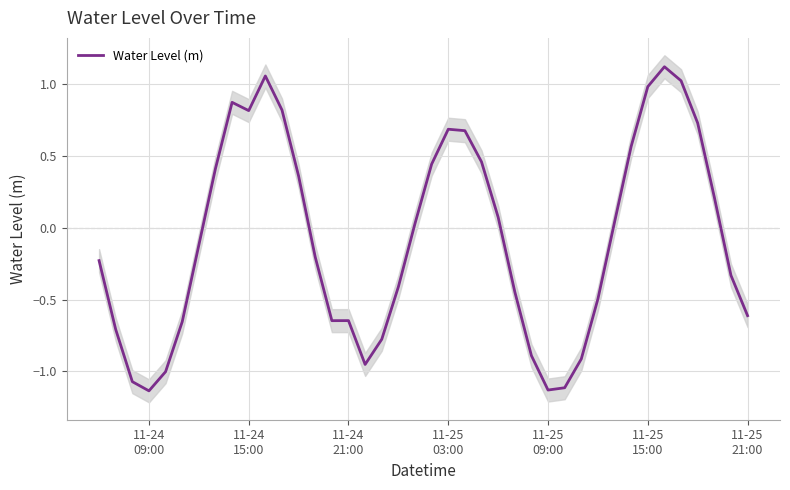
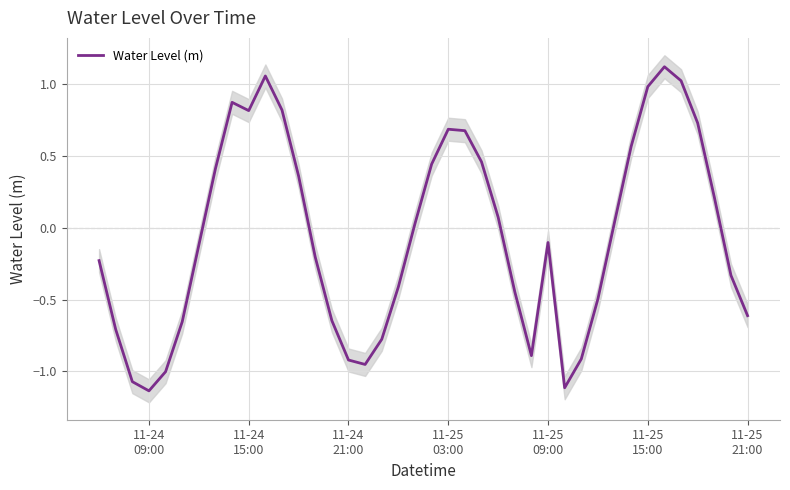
  {
    "Water Level (m)": {
      "11-24 09:00": -1.13,
      "11-24 15:00": 0.81,
-     "11-24 21:00": -0.65,
+     "11-24 21:00": -0.92,
      "11-25 03:00": 0.68,
-     "11-25 09:00": -1.13,
+     "11-25 09:00": -0.10,
      "11-25 15:00": 0.98,
      "11-25 21:00": -0.61
    }
  }
